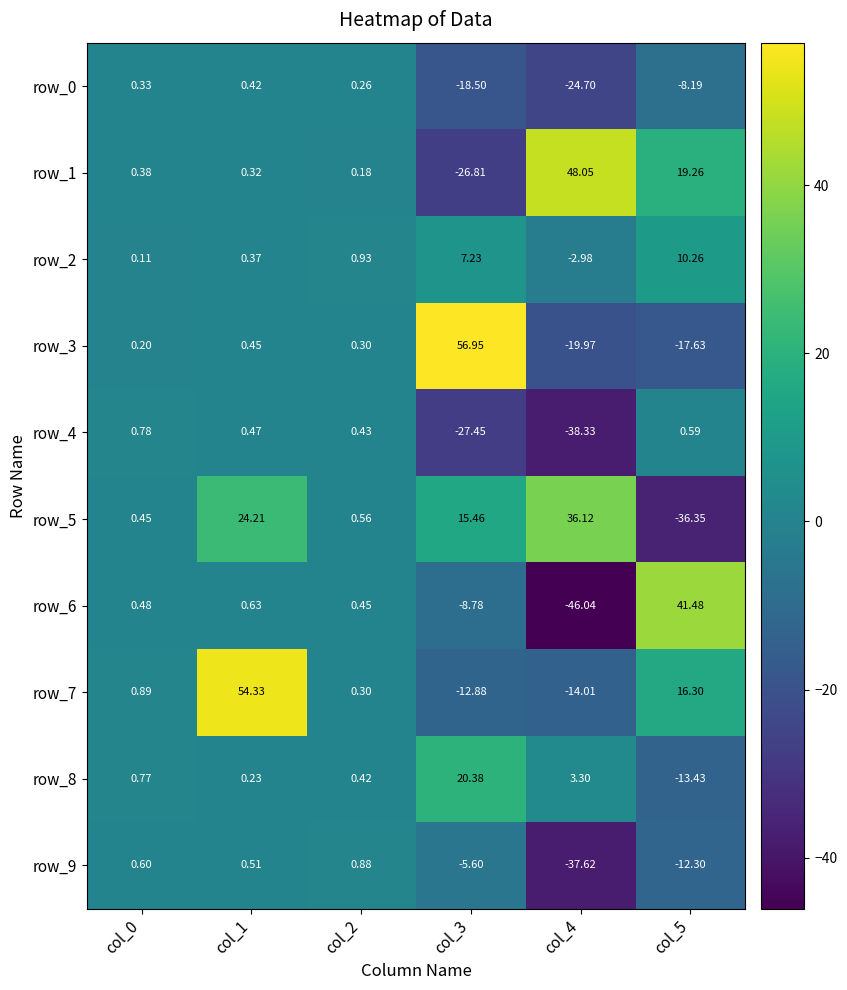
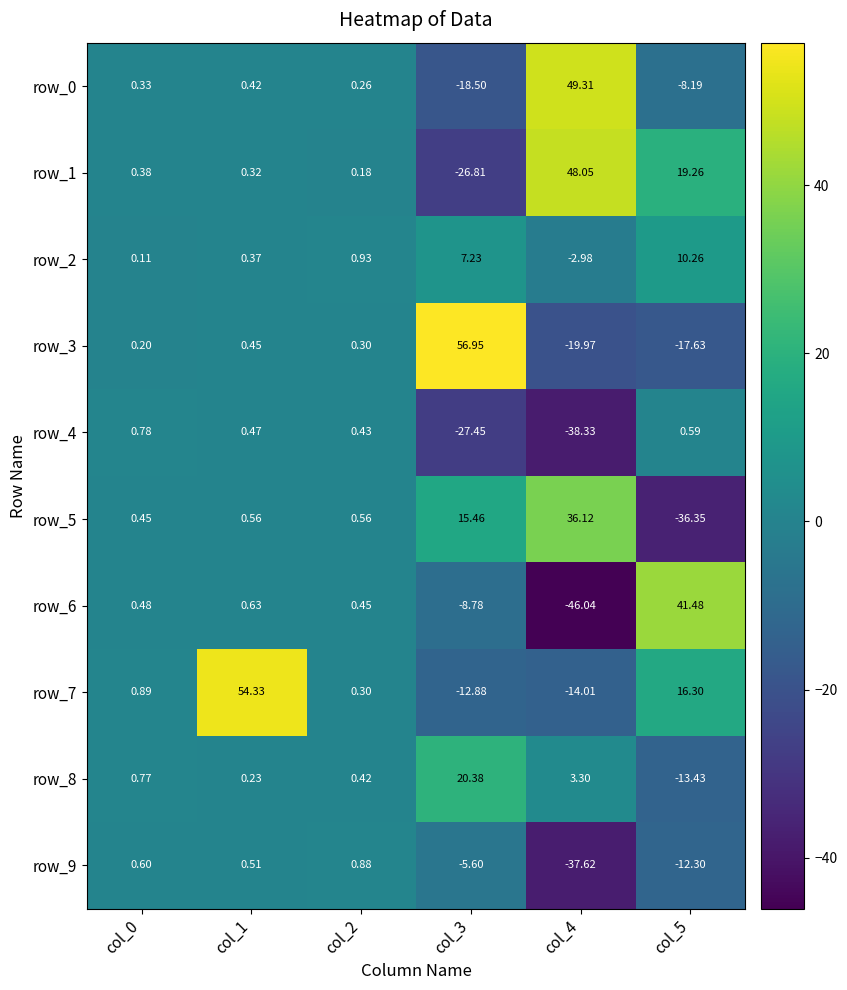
  {
    "row_0": {
      "col_0": 0.33,
      "col_1": 0.42,
      "col_2": 0.26,
      "col_3": -18.50,
-     "col_4": -24.70,
+     "col_4": 49.31,
      "col_5": -8.19
    },
    "row_1": {
      "col_0": 0.38,
      "col_1": 0.32,
      "col_2": 0.18,
      "col_3": -26.81,
      "col_4": 48.05,
      "col_5": 19.26
    },
    "row_2": {
      "col_0": 0.11,
      "col_1": 0.37,
      "col_2": 0.93,
      "col_3": 7.23,
      "col_4": -2.98,
      "col_5": 10.26
    },
    "row_3": {
      "col_0": 0.20,
      "col_1": 0.45,
      "col_2": 0.30,
      "col_3": 56.95,
      "col_4": -19.97,
      "col_5": -17.63
    },
    "row_4": {
      "col_0": 0.78,
      "col_1": 0.47,
      "col_2": 0.43,
      "col_3": -27.45,
      "col_4": -38.33,
      "col_5": 0.59
    },
    "row_5": {
      "col_0": 0.45,
-     "col_1": 24.21,
+     "col_1": 0.56,
      "col_2": 0.56,
      "col_3": 15.46,
      "col_4": 36.12,
      "col_5": -36.35
    },
    "row_6": {
      "col_0": 0.48,
      "col_1": 0.63,
      "col_2": 0.45,
      "col_3": -8.78,
      "col_4": -46.04,
      "col_5": 41.48
    },
    "row_7": {
      "col_0": 0.89,
      "col_1": 54.33,
      "col_2": 0.30,
      "col_3": -12.88,
      "col_4": -14.01,
      "col_5": 16.30
    },
    "row_8": {
      "col_0": 0.77,
      "col_1": 0.23,
      "col_2": 0.42,
      "col_3": 20.38,
      "col_4": 3.30,
      "col_5": -13.43
    },
    "row_9": {
      "col_0": 0.60,
      "col_1": 0.51,
      "col_2": 0.88,
      "col_3": -5.60,
      "col_4": -37.62,
      "col_5": -12.30
    }
  }
